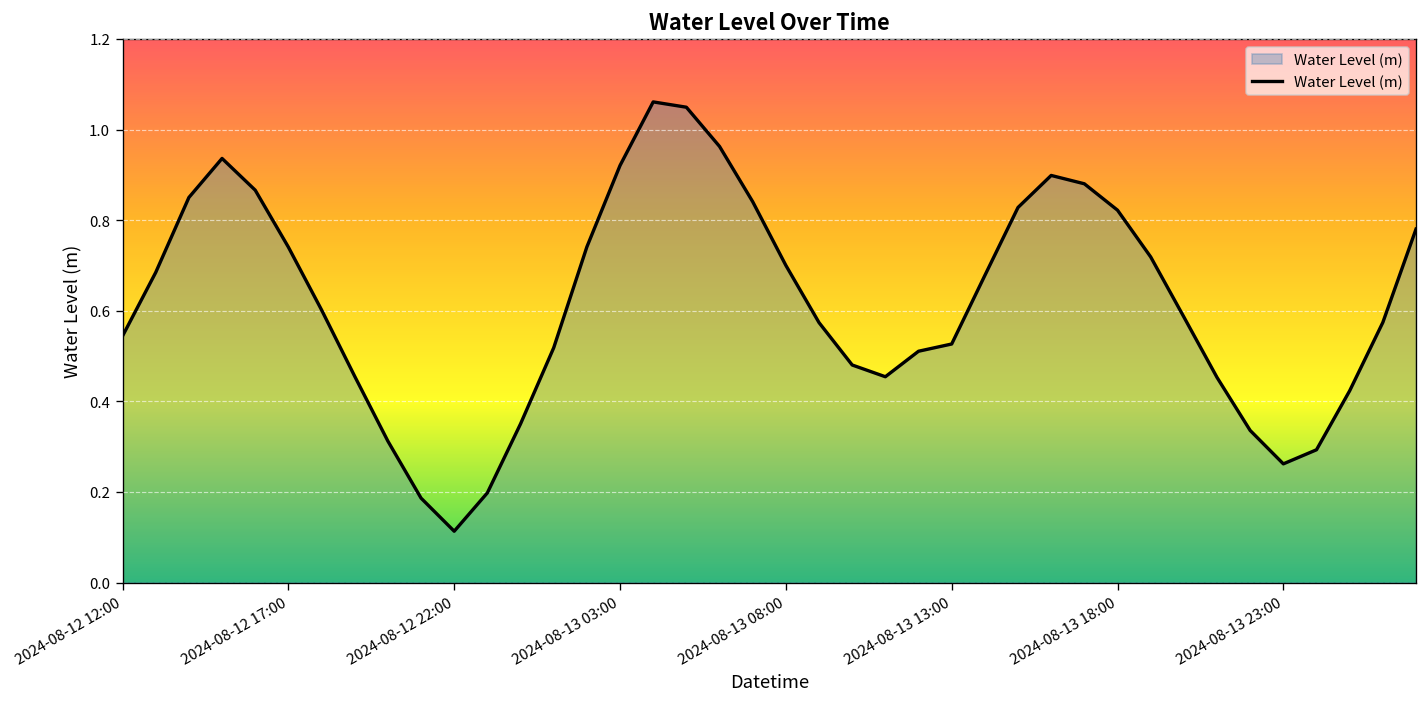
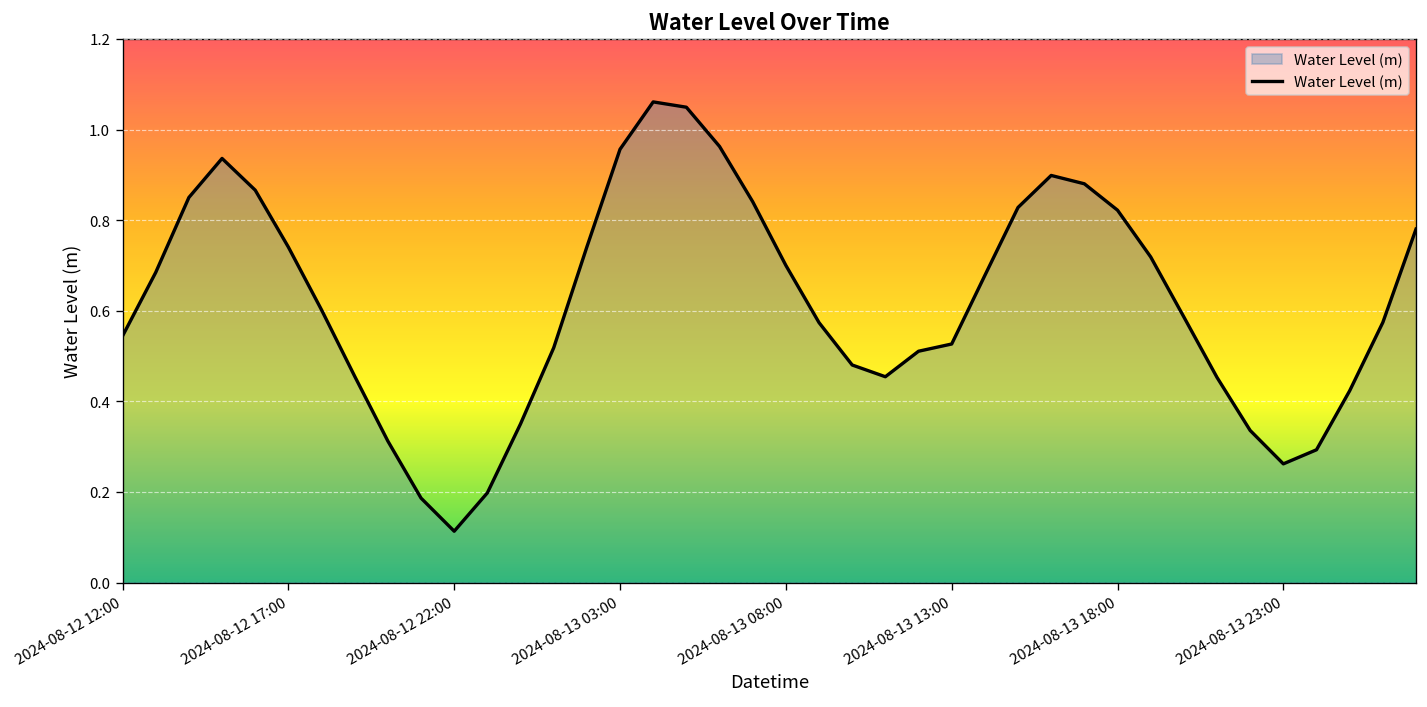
  {
    "2024-08-12 12:00": 0.54,
    "2024-08-12 17:00": 0.74,
    "2024-08-12 22:00": 0.11,
-   "2024-08-13 03:00": 0.92,
+   "2024-08-13 03:00": 0.96,
    "2024-08-13 08:00": 0.70,
    "2024-08-13 13:00": 0.53,
    "2024-08-13 18:00": 0.82,
    "2024-08-13 23:00": 0.26
  }
